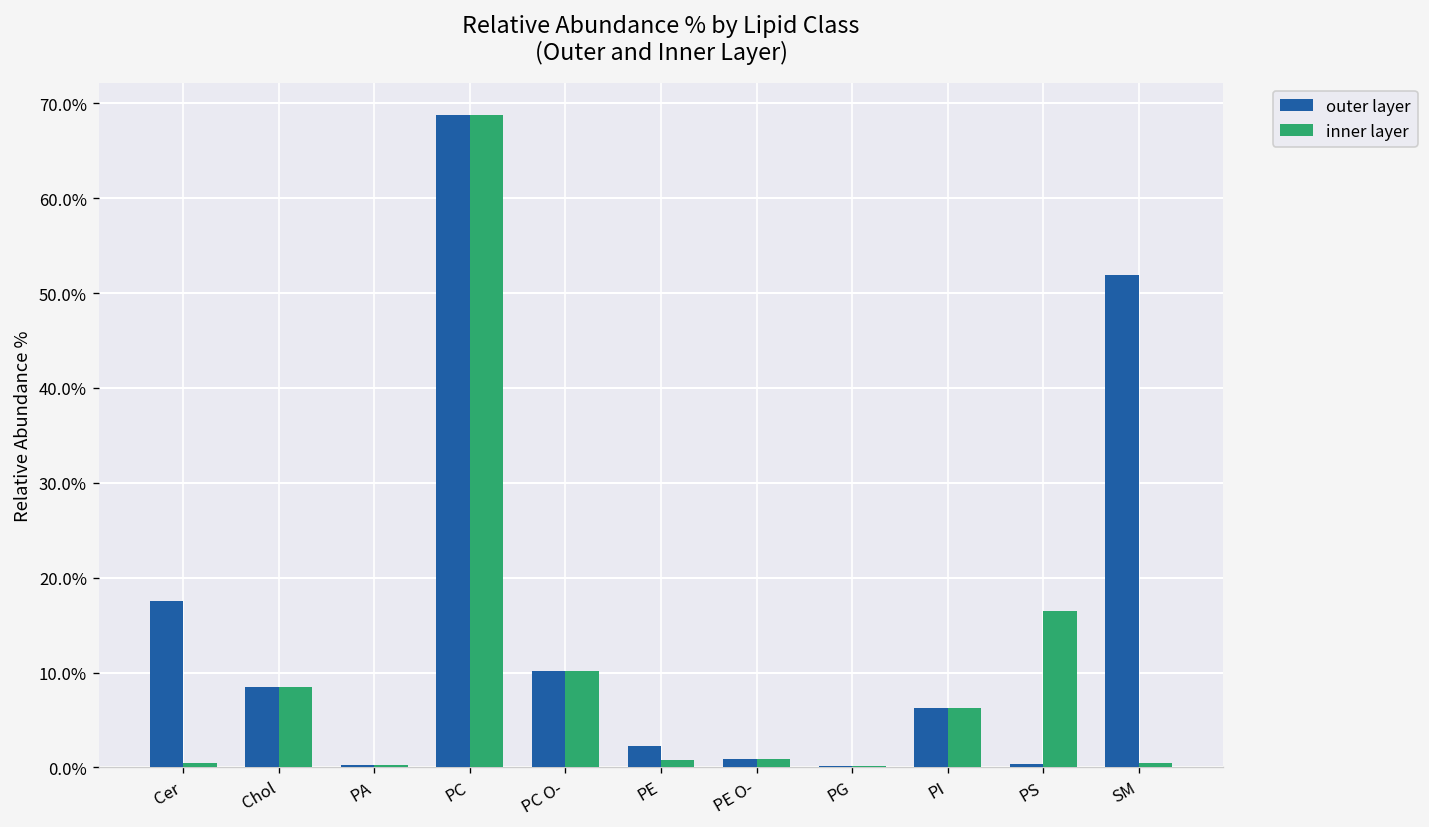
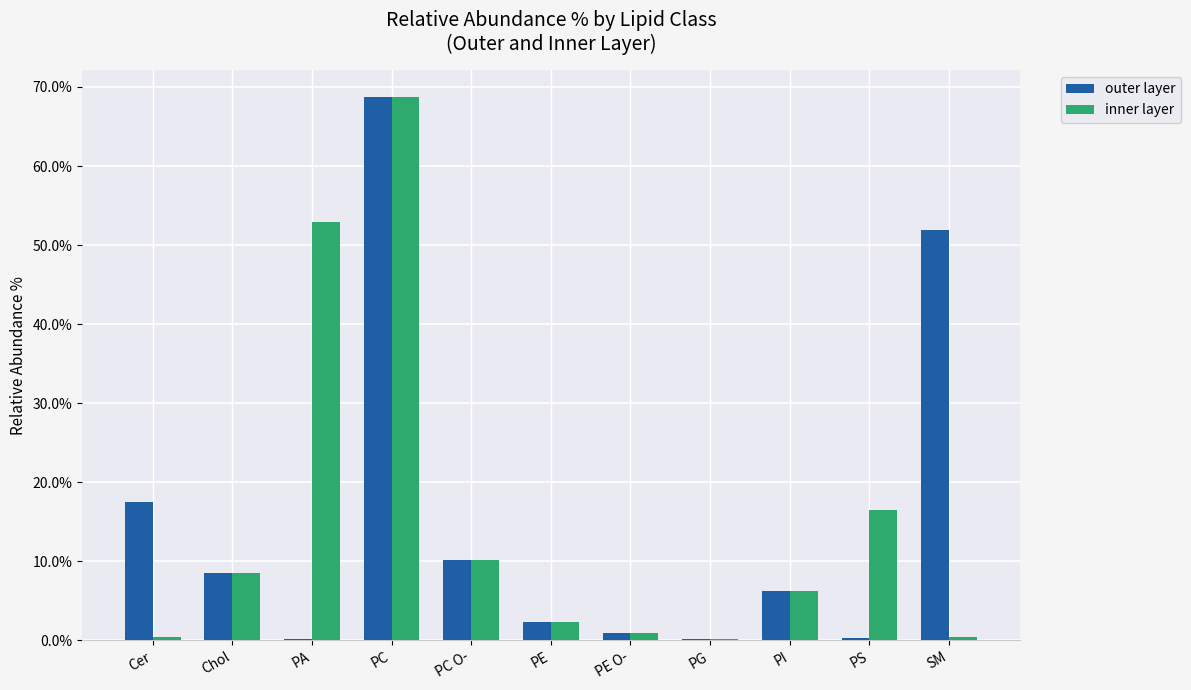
  {
    "outer layer": {
      "Cer": "17%",
      "Chol": "8%",
      "PC": "69%",
      "PC O-": "10%",
      "PE": "2%",
      "PE O-": "1%",
      "PI": "6%",
      "PS": "0%",
      "SM": "52%"
    },
    "inner layer": {
      "Cer": "0%",
      "Chol": "8%",
-     "PA": "0%",
+     "PA": "53%",
      "PC": "69%",
      "PC O-": "10%",
-     "PE": "1%",
+     "PE": "2%",
      "PE O-": "1%",
      "PI": "6%",
      "PS": "16%",
      "SM": "0%"
    }
  }
